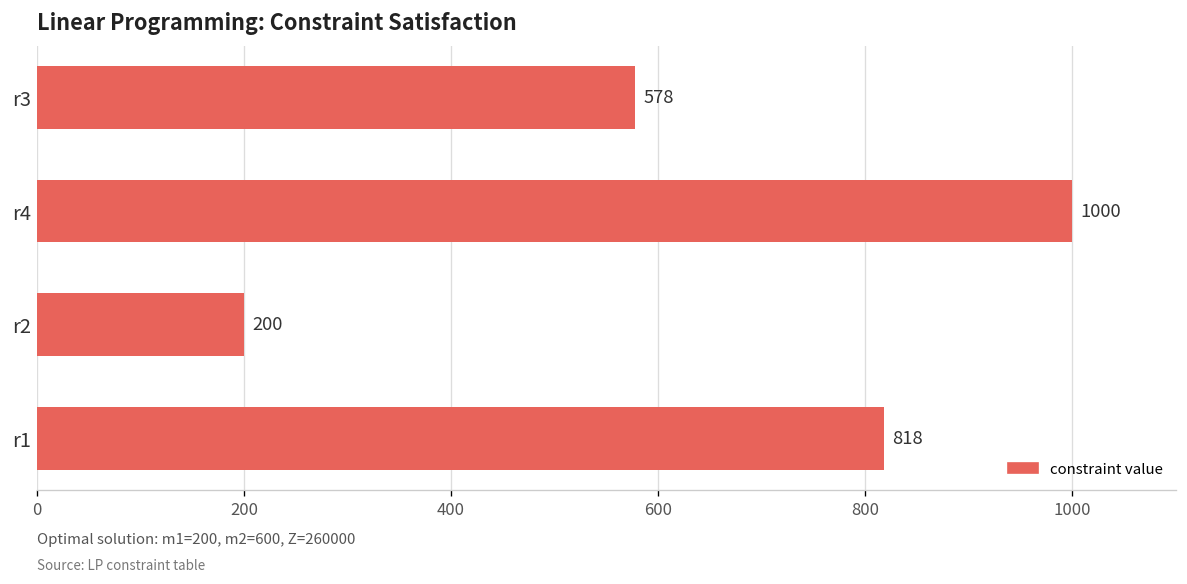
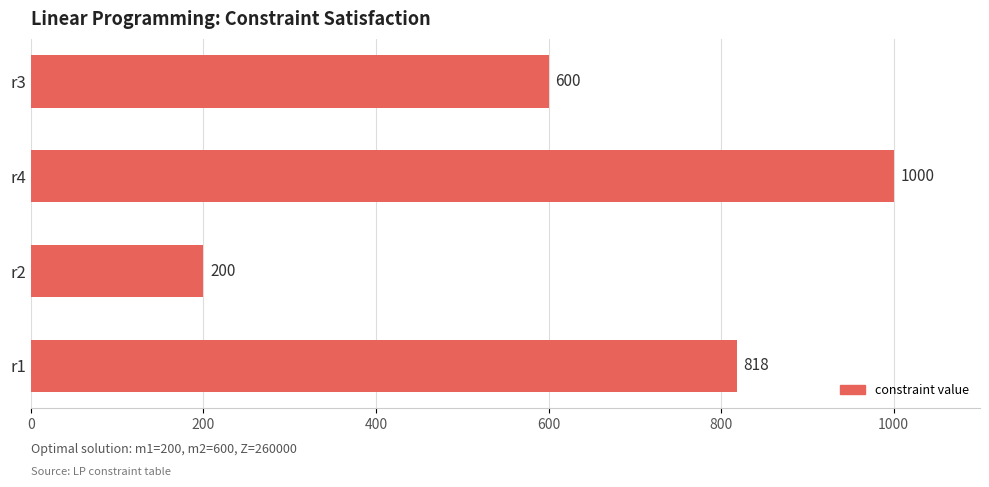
  {
-   "r3": 578,
+   "r3": 600,
    "r4": 1000,
    "r2": 200,
    "r1": 818
  }
